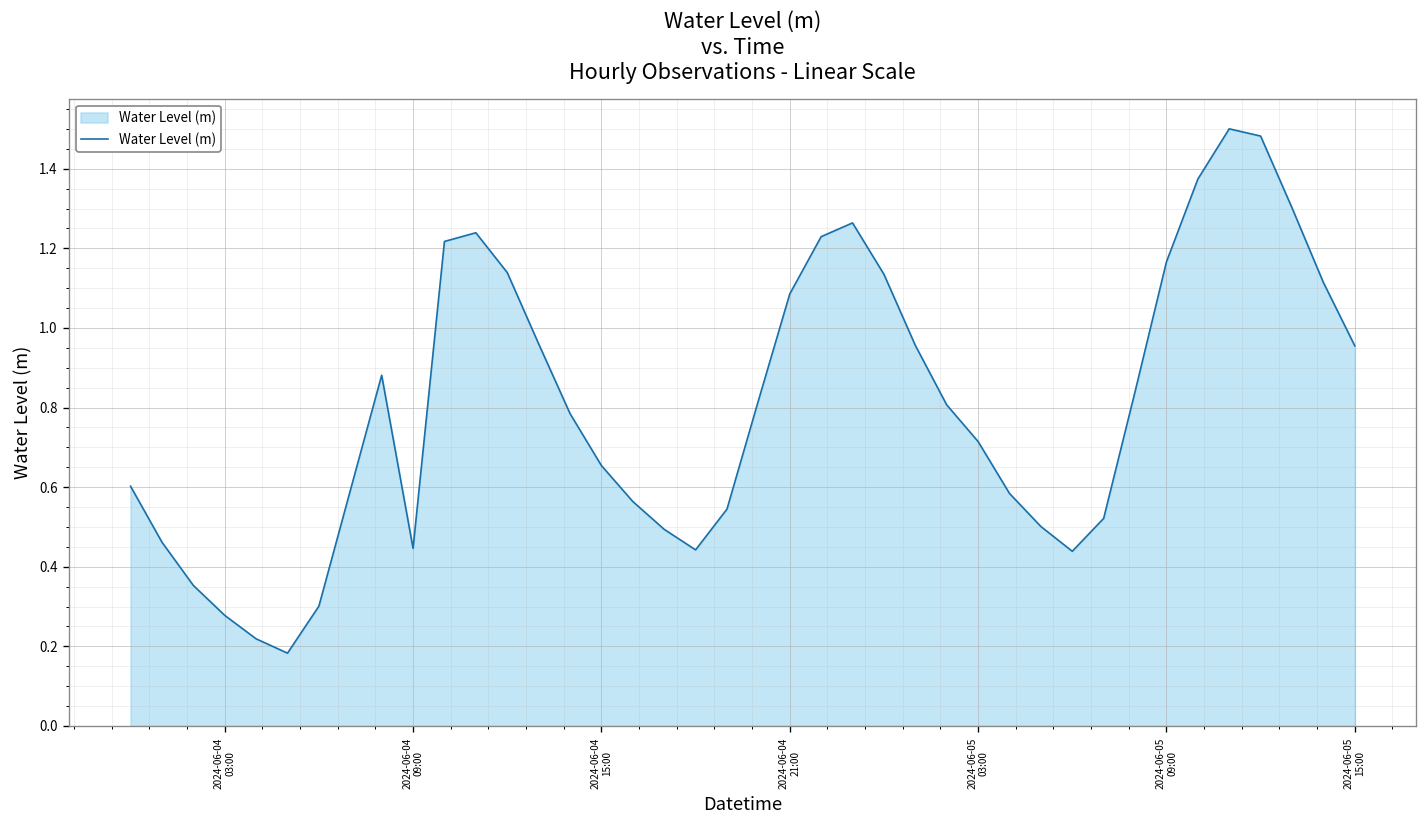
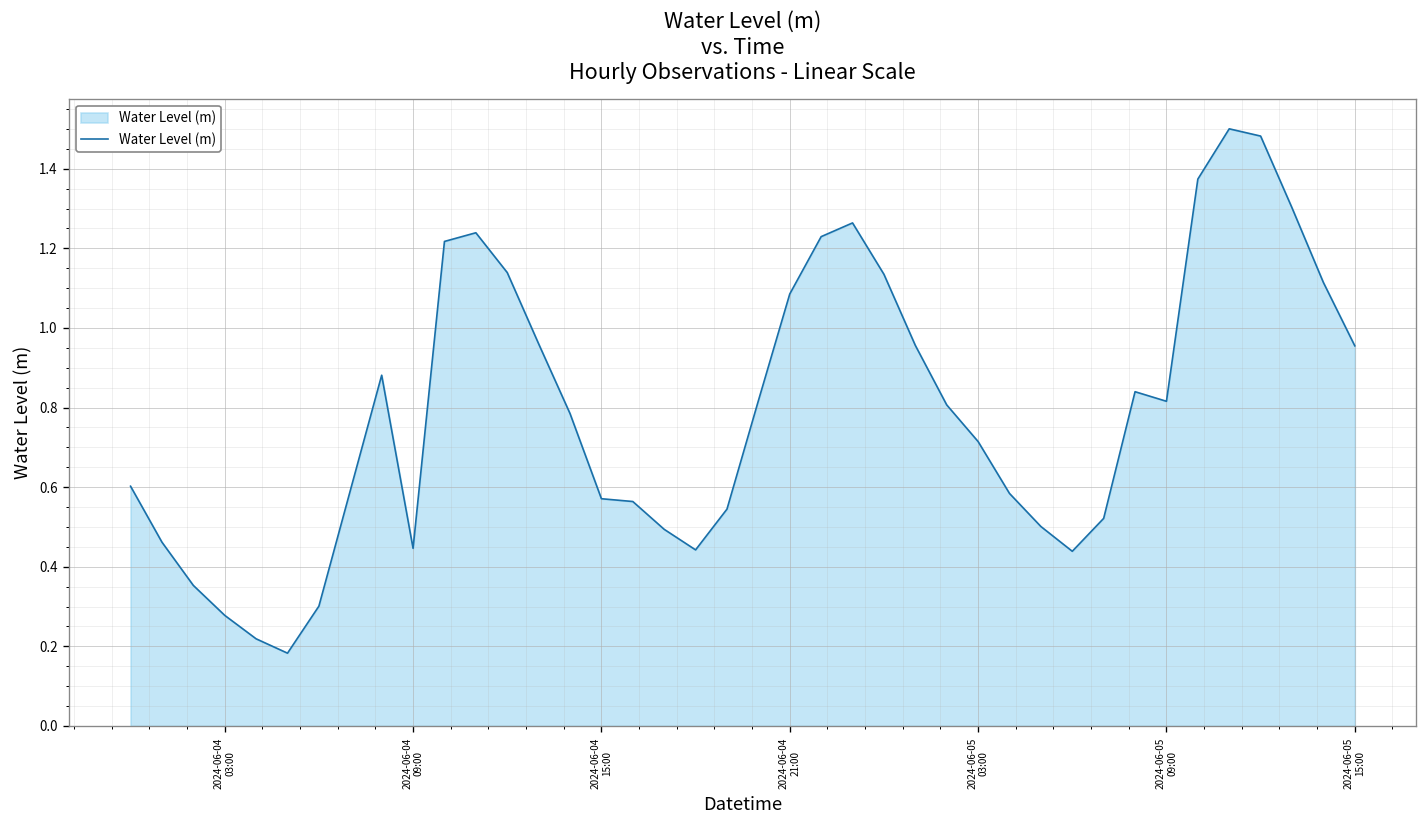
  {
    "2024-06-04 03:00": 0.28,
    "2024-06-04 09:00": 0.45,
-   "2024-06-04 15:00": 0.65,
+   "2024-06-04 15:00": 0.57,
    "2024-06-04 21:00": 1.09,
    "2024-06-05 03:00": 0.71,
-   "2024-06-05 09:00": 1.17,
+   "2024-06-05 09:00": 0.82,
    "2024-06-05 15:00": 0.96
  }
